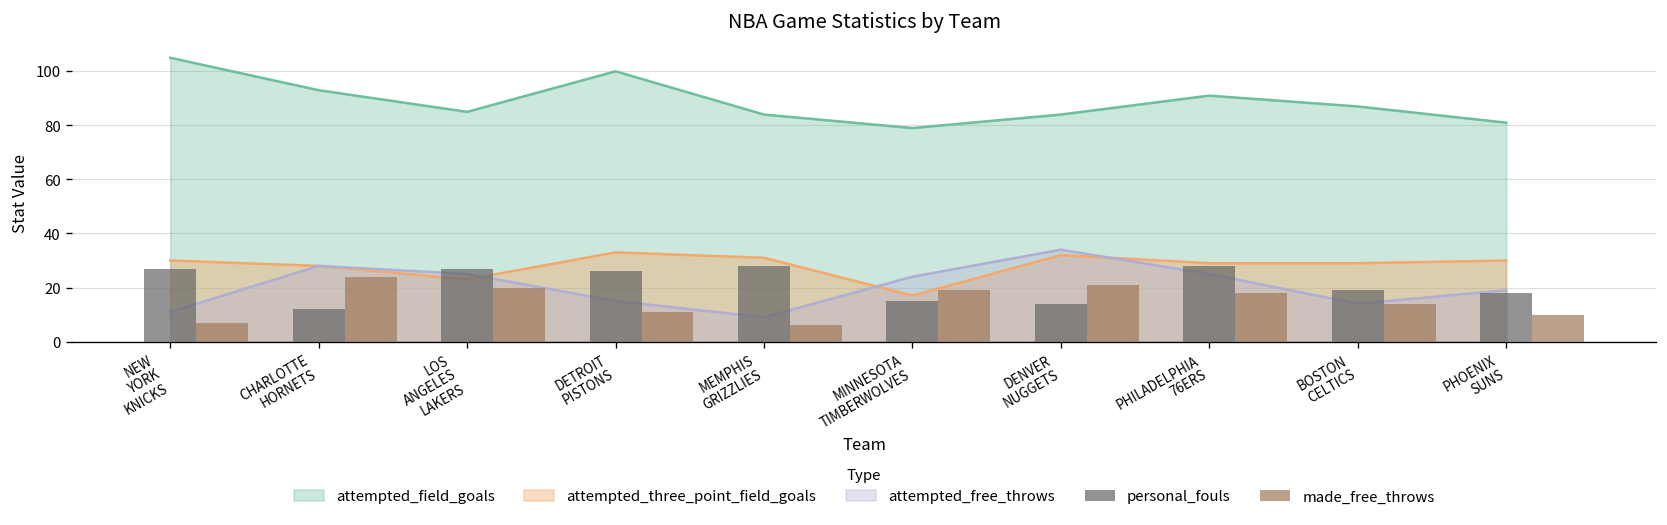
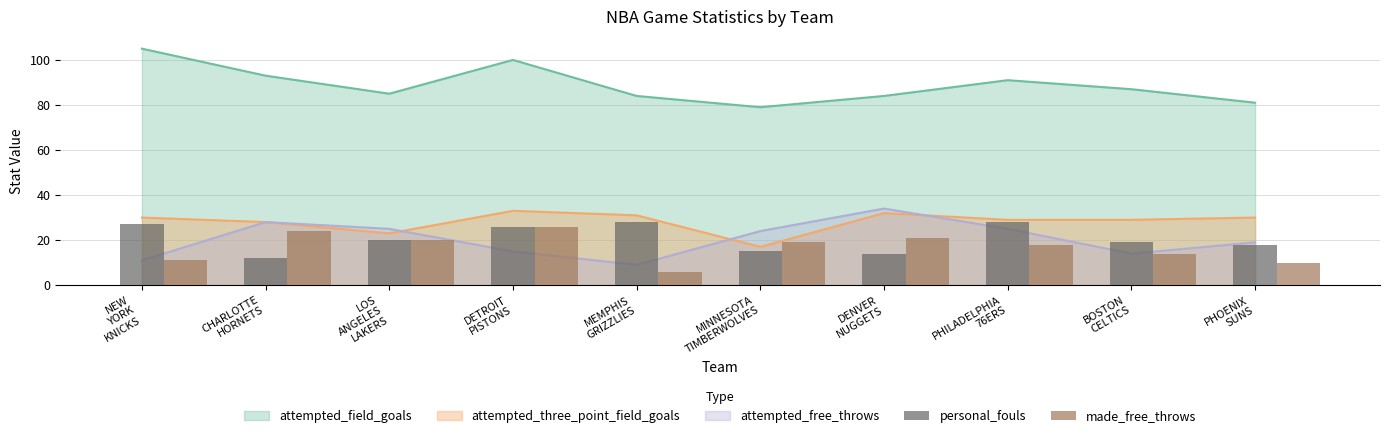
  {
    "personal_fouls": {
      "NEW YORK KNICKS": 27,
      "CHARLOTTE HORNETS": 12,
-     "LOS ANGELES LAKERS": 27,
+     "LOS ANGELES LAKERS": 20,
      "DETROIT PISTONS": 26,
      "MEMPHIS GRIZZLIES": 28,
      "MINNESOTA TIMBERWOLVES": 15,
      "DENVER NUGGETS": 14,
      "PHILADELPHIA 76ERS": 28,
      "BOSTON CELTICS": 19,
      "PHOENIX SUNS": 18
    },
    "attempted_three_point_field_goals": {
      "NEW YORK KNICKS": 30,
      "LOS ANGELES LAKERS": 23,
      "DETROIT PISTONS": 33,
      "MEMPHIS GRIZZLIES": 31,
      "MINNESOTA TIMBERWOLVES": 17,
      "DENVER NUGGETS": 32,
      "PHILADELPHIA 76ERS": 29,
      "BOSTON CELTICS": 29,
      "PHOENIX SUNS": 30
    },
    "made_free_throws": {
-     "NEW YORK KNICKS": 7,
+     "NEW YORK KNICKS": 11,
      "CHARLOTTE HORNETS": 24,
      "LOS ANGELES LAKERS": 20,
-     "DETROIT PISTONS": 11,
+     "DETROIT PISTONS": 26,
      "MEMPHIS GRIZZLIES": 6,
      "MINNESOTA TIMBERWOLVES": 19,
      "DENVER NUGGETS": 21,
      "PHILADELPHIA 76ERS": 18,
      "BOSTON CELTICS": 14,
      "PHOENIX SUNS": 10
    }
  }
